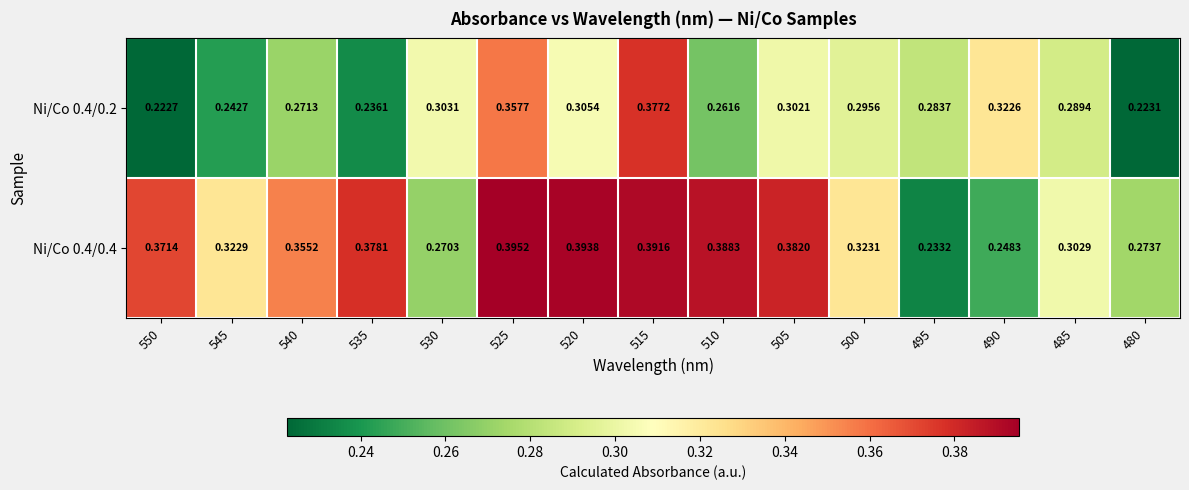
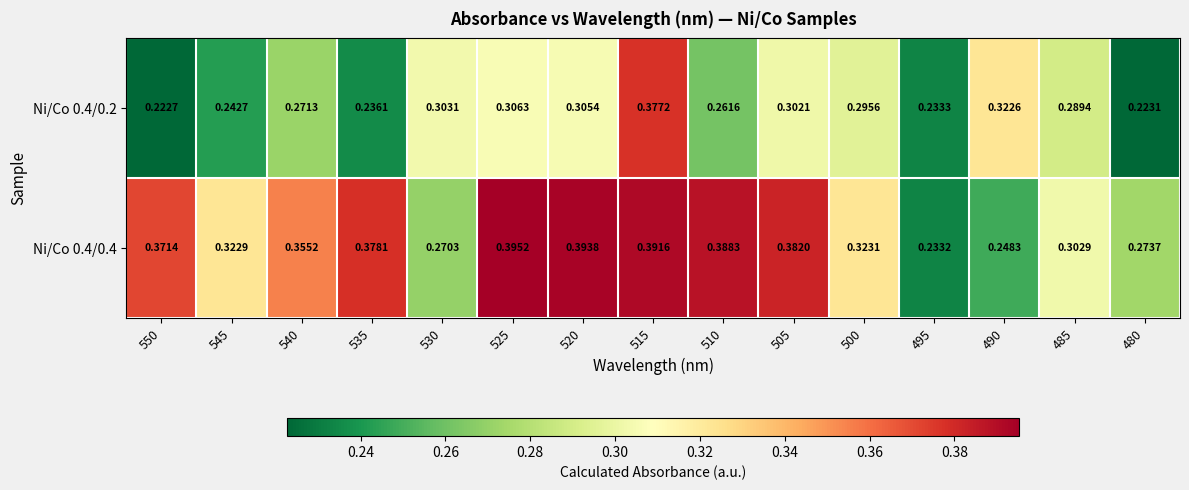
  {
    "Ni/Co 0.4/0.2": {
      "550": 0.2227,
      "545": 0.2427,
      "540": 0.2713,
      "535": 0.2361,
      "530": 0.3031,
-     "525": 0.3577,
+     "525": 0.3063,
      "520": 0.3054,
      "515": 0.3772,
      "510": 0.2616,
      "505": 0.3021,
      "500": 0.2956,
-     "495": 0.2837,
+     "495": 0.2333,
      "490": 0.3226,
      "485": 0.2894,
      "480": 0.2231
    },
    "Ni/Co 0.4/0.4": {
      "550": 0.3714,
      "545": 0.3229,
      "540": 0.3552,
      "535": 0.3781,
      "530": 0.2703,
      "525": 0.3952,
      "520": 0.3938,
      "515": 0.3916,
      "510": 0.3883,
      "505": 0.3820,
      "500": 0.3231,
      "495": 0.2332,
      "490": 0.2483,
      "485": 0.3029,
      "480": 0.2737
    }
  }
